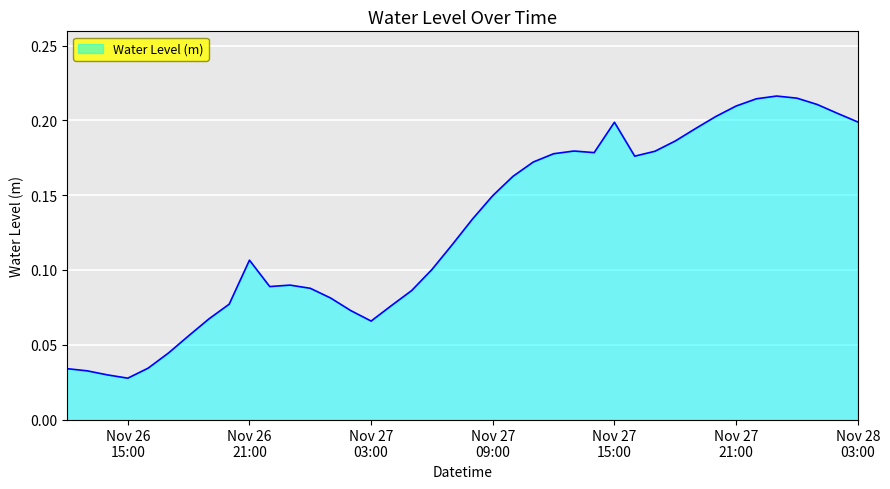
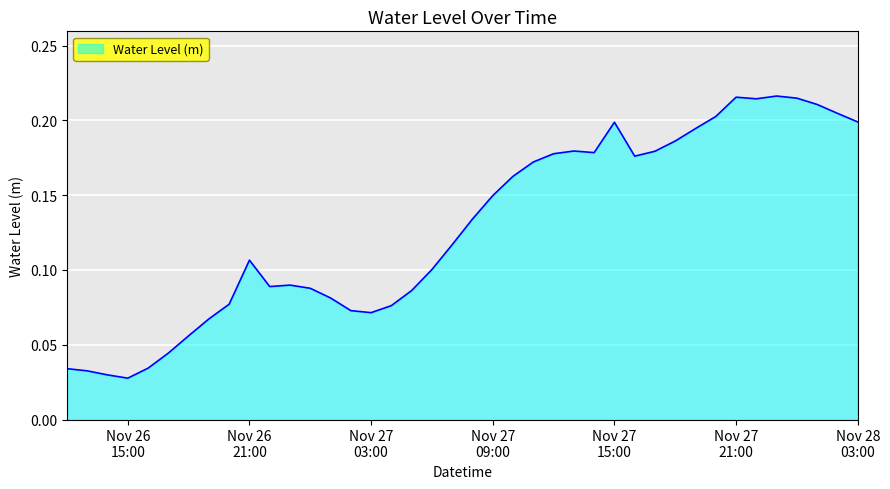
  {
    "Nov 26 15:00": 0.028,
    "Nov 26 21:00": 0.107,
-   "Nov 27 03:00": 0.066,
+   "Nov 27 03:00": 0.071,
    "Nov 27 09:00": 0.150,
    "Nov 27 15:00": 0.199,
-   "Nov 27 21:00": 0.210,
+   "Nov 27 21:00": 0.216,
    "Nov 28 03:00": 0.199
  }
